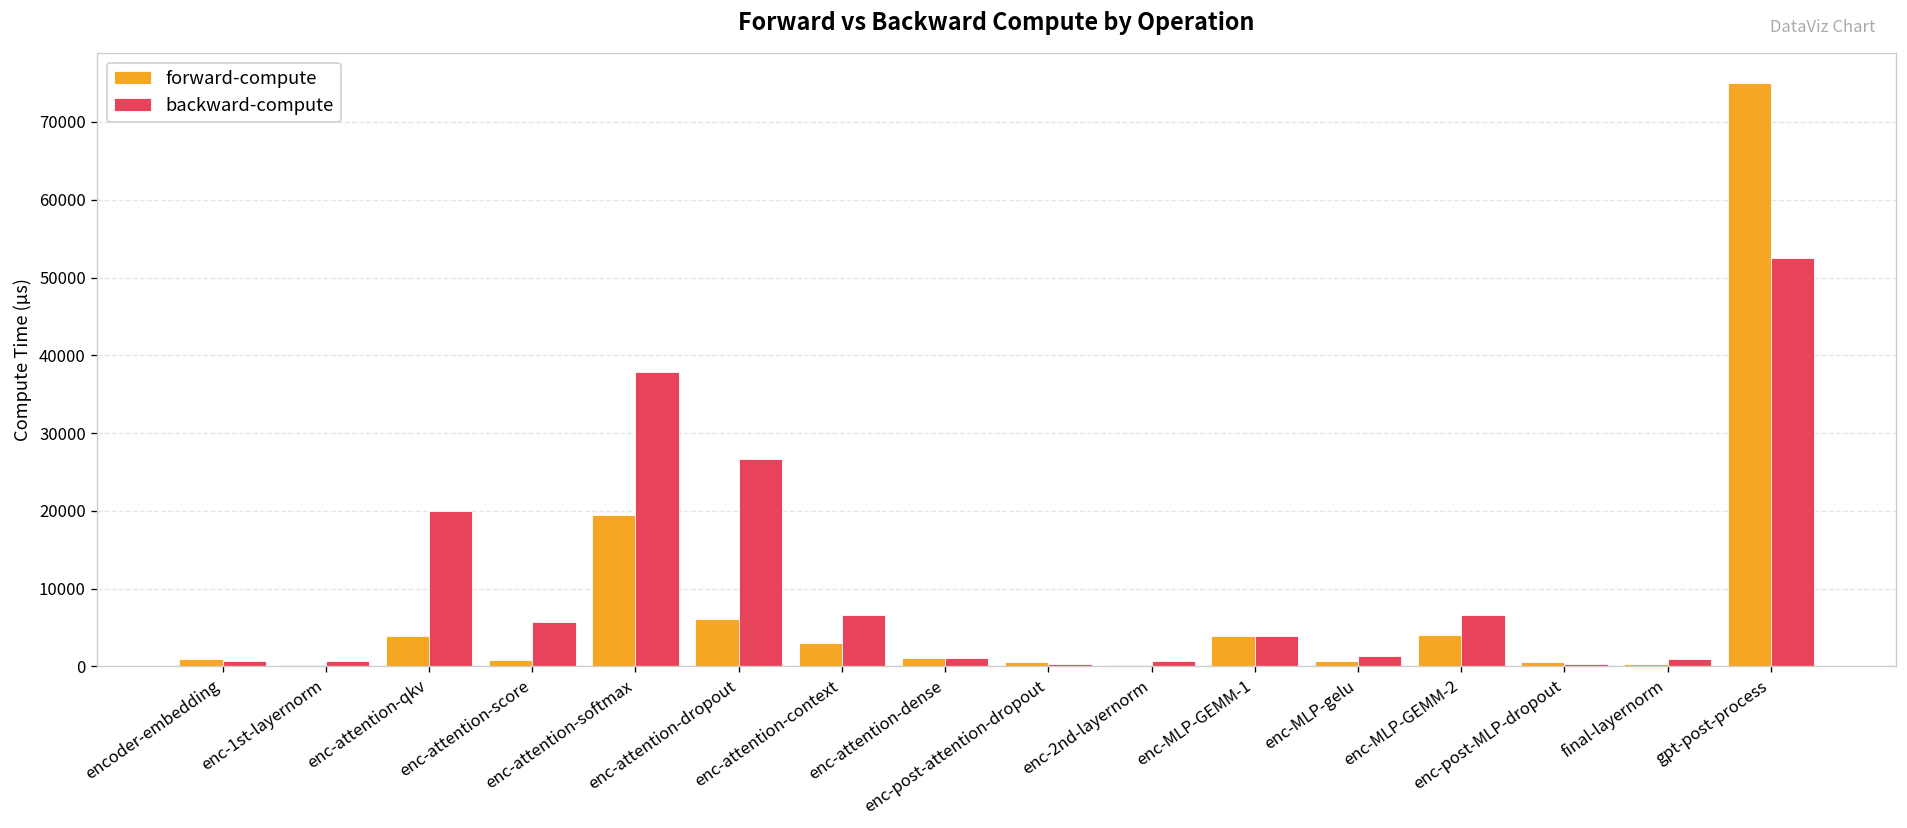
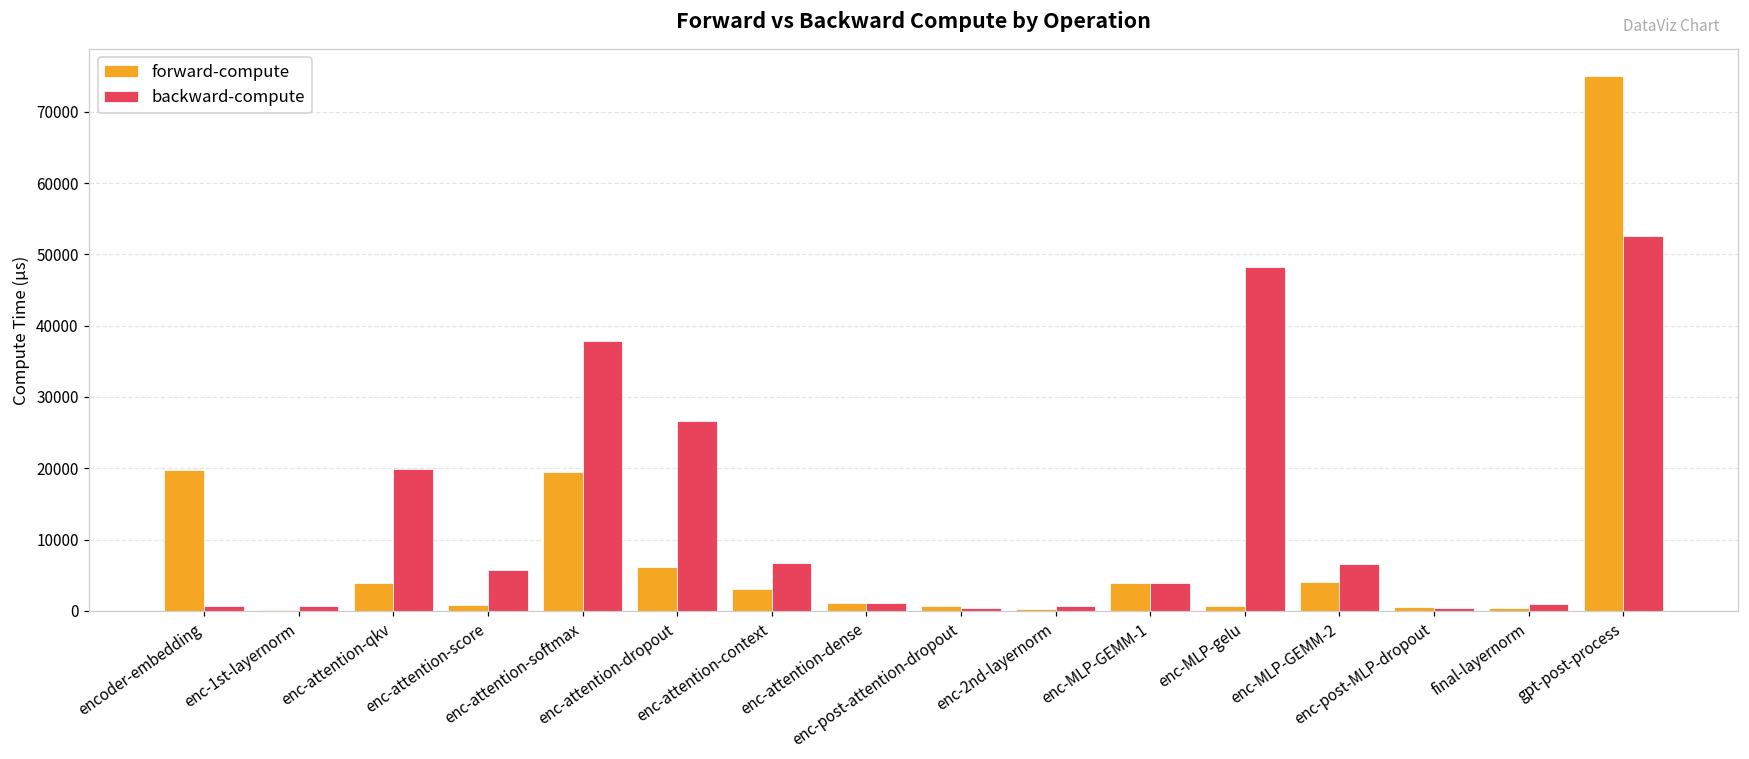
  {
    "forward-compute": {
-     "encoder-embedding": 1000,
+     "encoder-embedding": 20000,
      "enc-attention-qkv": 4000,
      "enc-attention-score": 1000,
      "enc-attention-softmax": 19000,
      "enc-attention-dropout": 6000,
      "enc-attention-context": 3000,
      "enc-attention-dense": 1000,
      "enc-post-attention-dropout": 1000,
      "enc-MLP-GEMM-1": 4000,
      "enc-MLP-gelu": 1000,
      "enc-MLP-GEMM-2": 4000,
      "enc-post-MLP-dropout": 1000,
      "gpt-post-process": 75000
    },
    "backward-compute": {
      "encoder-embedding": 1000,
      "enc-1st-layernorm": 1000,
      "enc-attention-qkv": 20000,
      "enc-attention-score": 6000,
      "enc-attention-softmax": 38000,
      "enc-attention-dropout": 27000,
      "enc-attention-context": 7000,
      "enc-attention-dense": 1000,
      "enc-2nd-layernorm": 1000,
      "enc-MLP-GEMM-1": 4000,
-     "enc-MLP-gelu": 1000,
+     "enc-MLP-gelu": 48000,
      "enc-MLP-GEMM-2": 7000,
      "final-layernorm": 1000,
      "gpt-post-process": 53000
    }
  }
